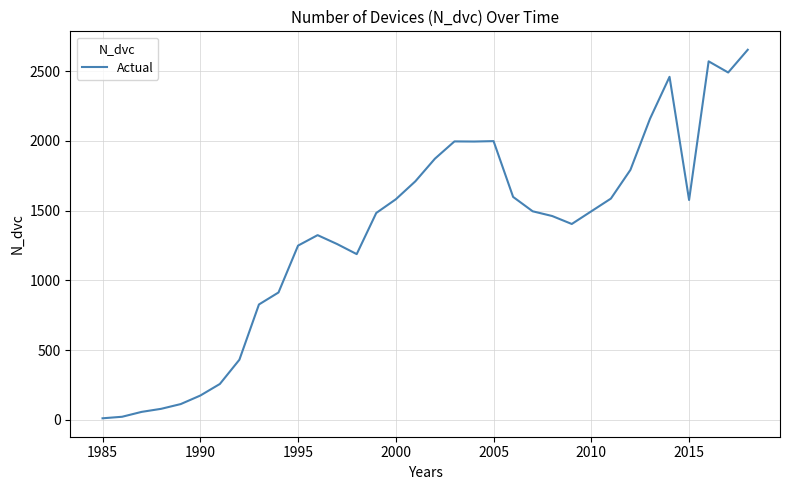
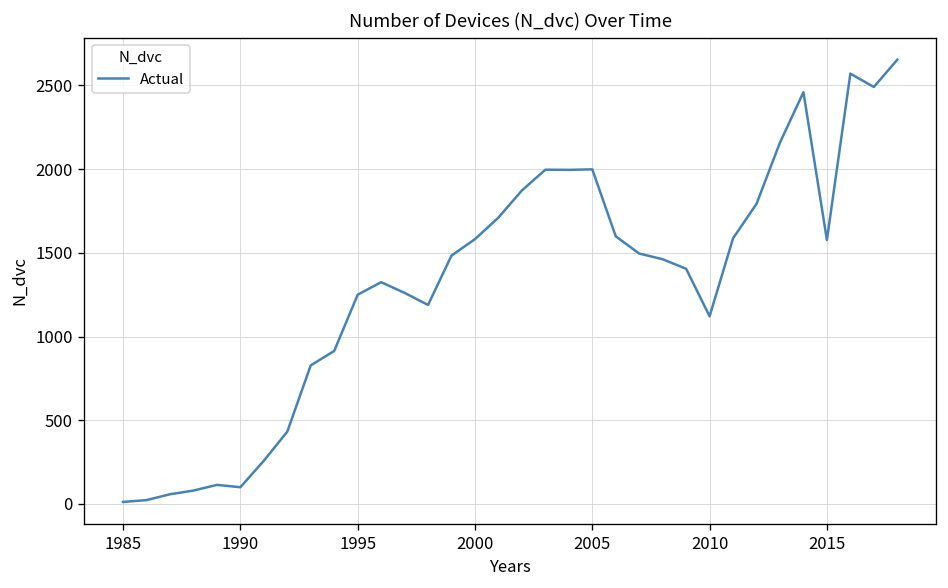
  {
    "1985": 10,
-   "1990": 180,
+   "1990": 100,
    "1995": 1250,
    "2000": 1580,
    "2005": 2000,
-   "2010": 1500,
+   "2010": 1120,
    "2015": 1580
  }
